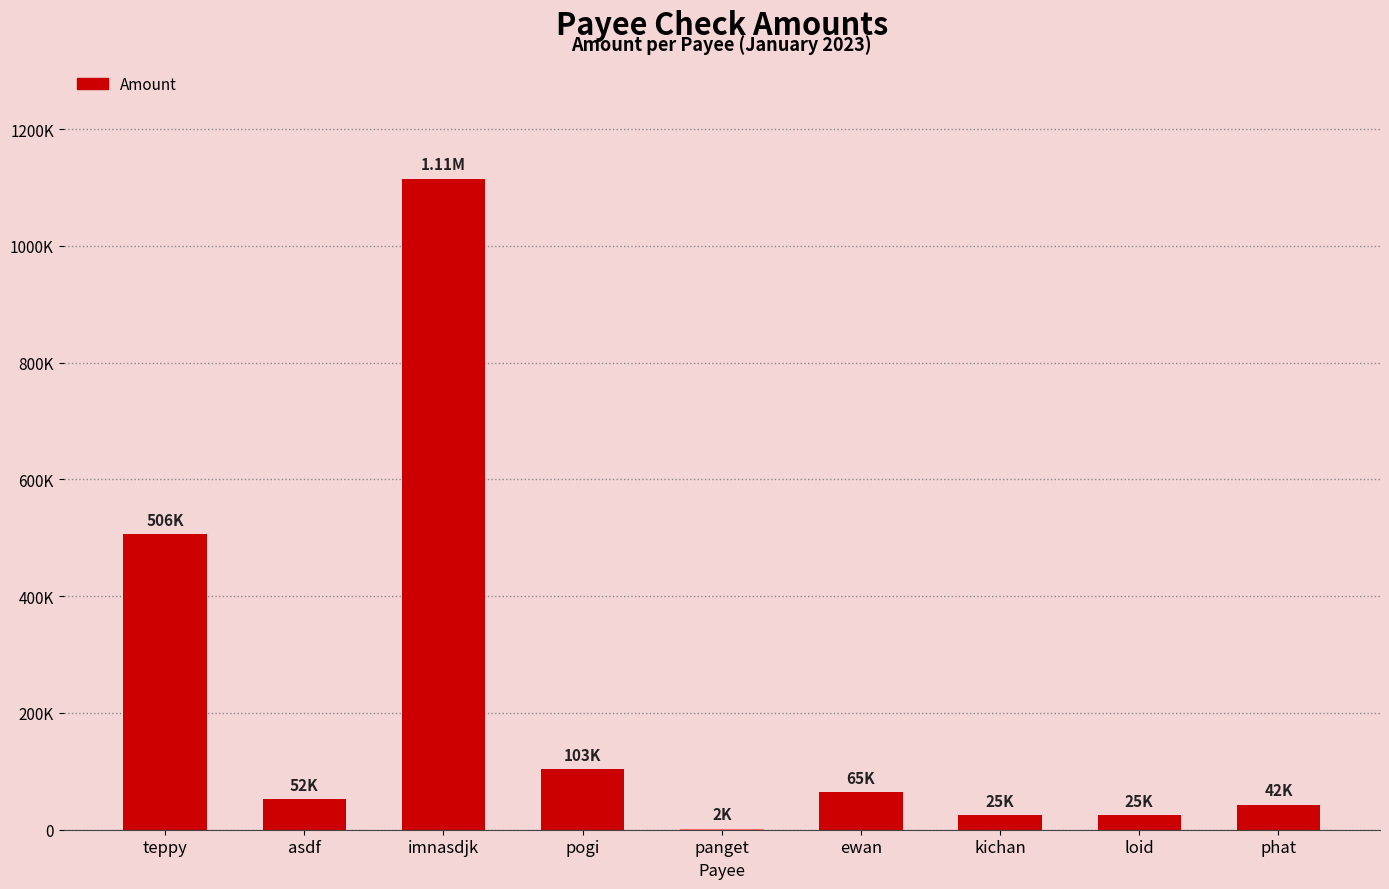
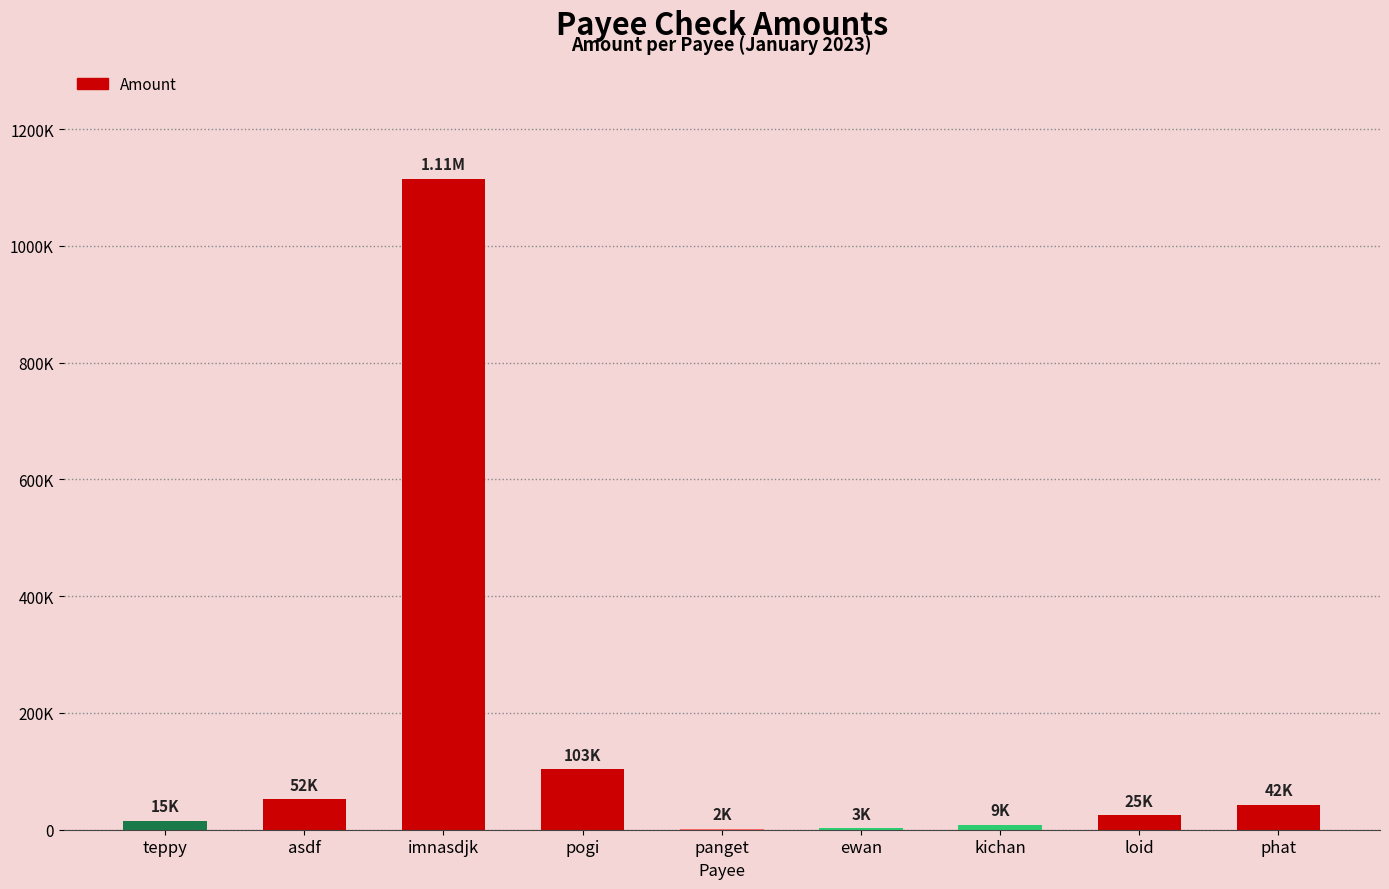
  {
-   "teppy": "506K",
+   "teppy": "15K",
    "asdf": "52K",
    "imnasdjk": "1.11M",
    "pogi": "103K",
    "panget": "2K",
-   "ewan": "65K",
-   "kichan": "25K",
+   "ewan": "3K",
+   "kichan": "9K",
    "loid": "25K",
    "phat": "42K"
  }
